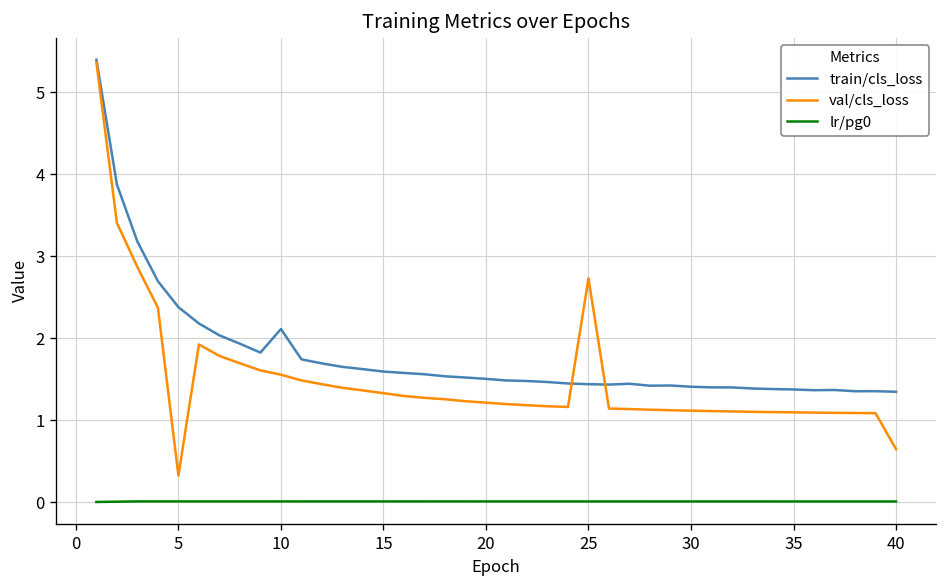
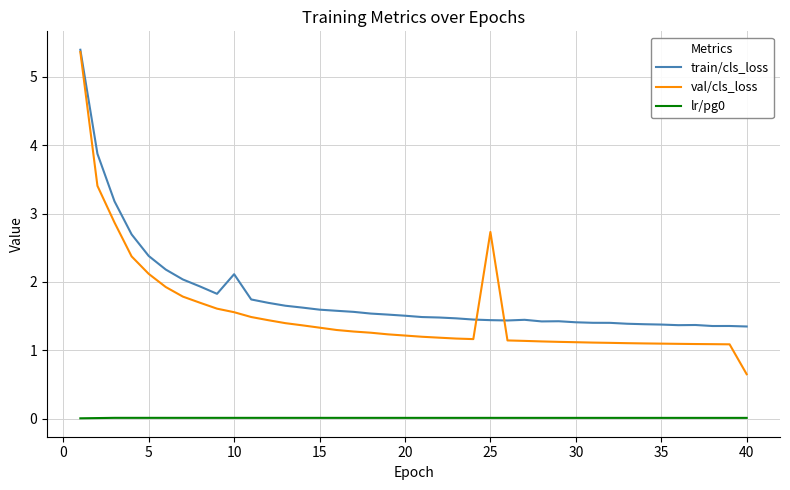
  {
    "train/cls_loss": {
      "5": 2.4,
      "10": 2.1,
      "15": 1.6,
      "20": 1.5,
      "25": 1.4,
      "30": 1.4,
      "35": 1.4,
      "40": 1.3
    },
    "val/cls_loss": {
-     "5": 0.3,
+     "5": 2.1,
      "10": 1.6,
      "15": 1.3,
      "20": 1.2,
      "25": 2.7,
      "30": 1.1,
      "35": 1.1,
      "40": 0.6
    },
    "lr/pg0": {
      "5": 0.0,
      "10": 0.0,
      "15": 0.0,
      "20": 0.0,
      "25": 0.0,
      "30": 0.0,
      "35": 0.0,
      "40": 0.0
    }
  }
